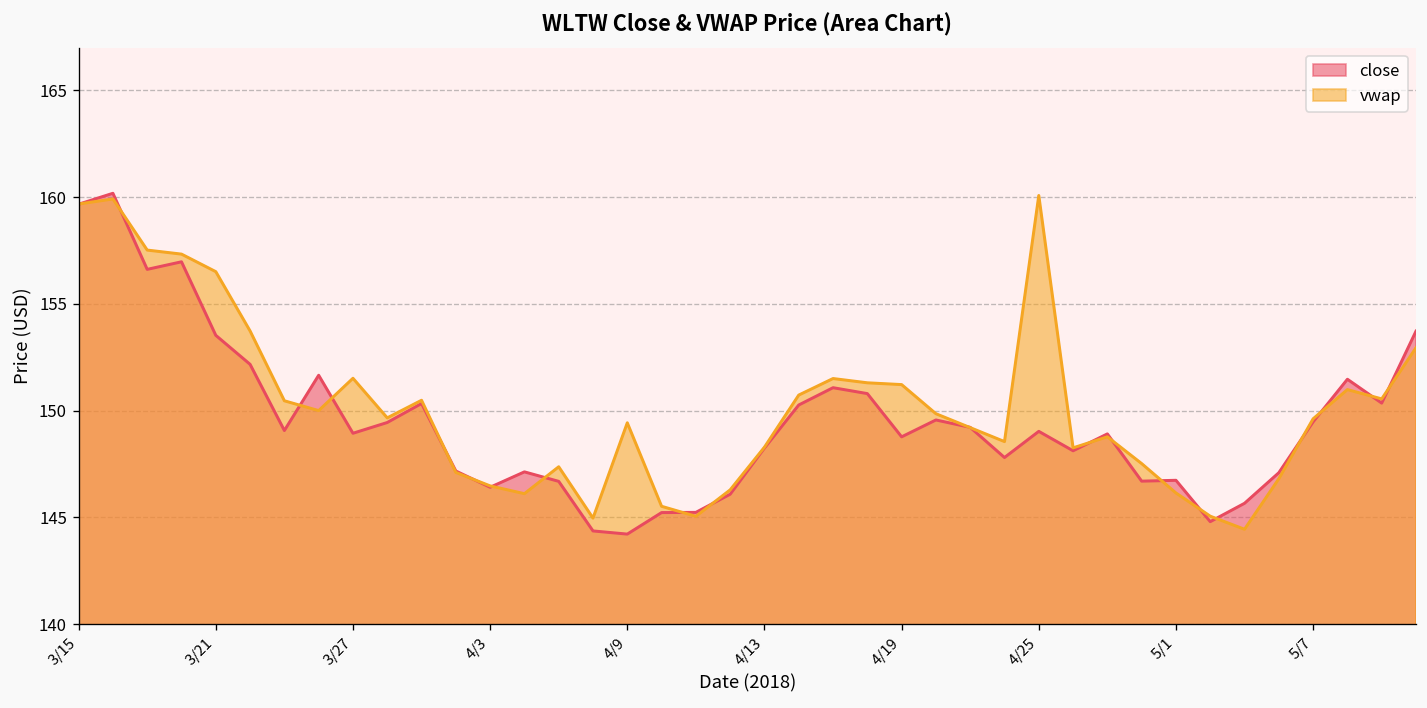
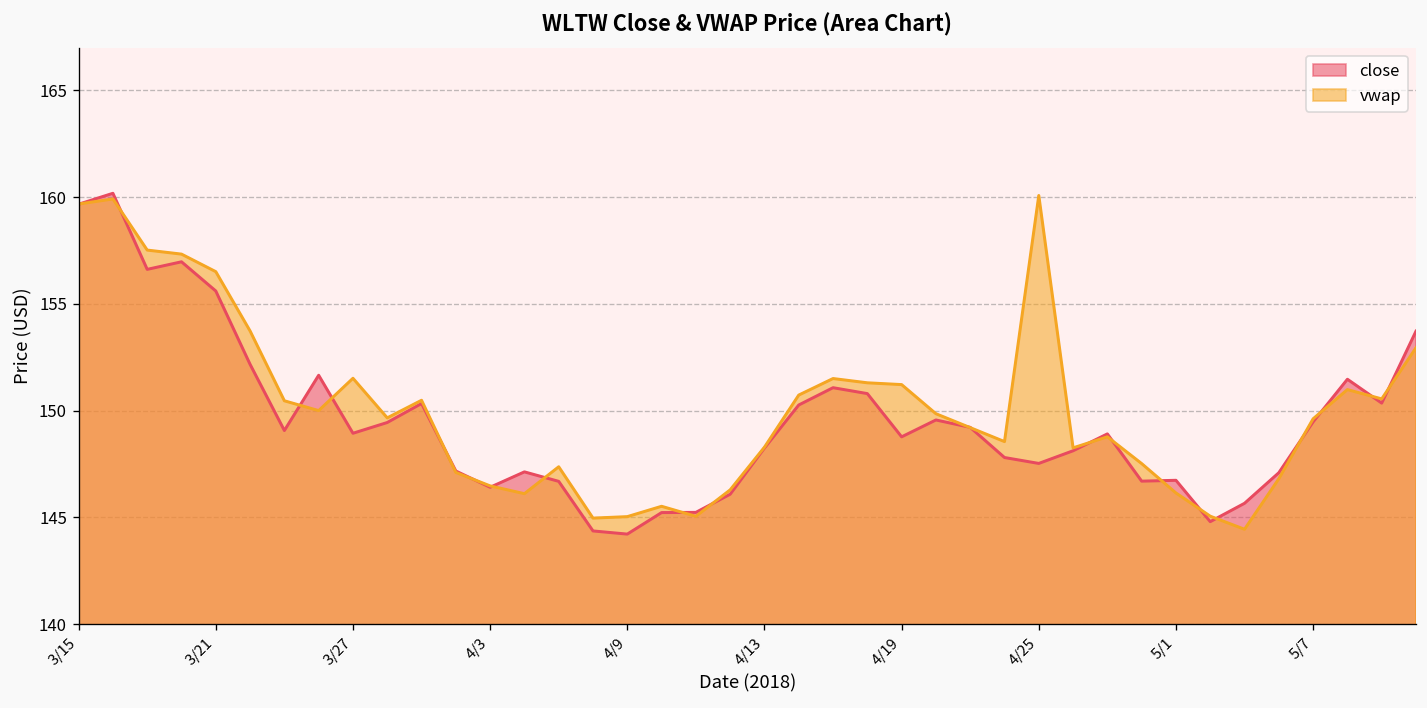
  {
    "close": {
-     "3/21": 153.5,
+     "3/21": 155.6,
      "3/27": 148.9,
      "4/9": 144.2,
      "4/19": 148.8,
-     "4/25": 149.0,
+     "4/25": 147.5,
      "5/1": 146.7,
      "5/7": 149.5
    },
    "vwap": {
      "3/21": 156.5,
      "3/27": 151.5,
-     "4/9": 149.4,
+     "4/9": 145.0,
      "4/19": 151.2,
      "4/25": 160.1,
      "5/1": 146.1,
      "5/7": 149.6
    }
  }
